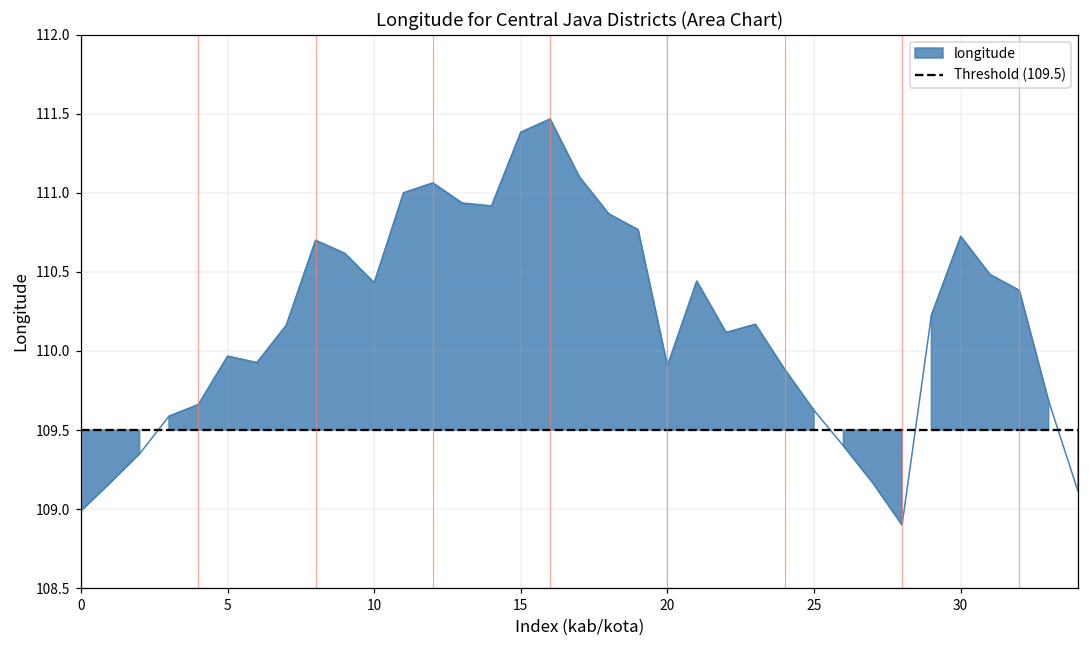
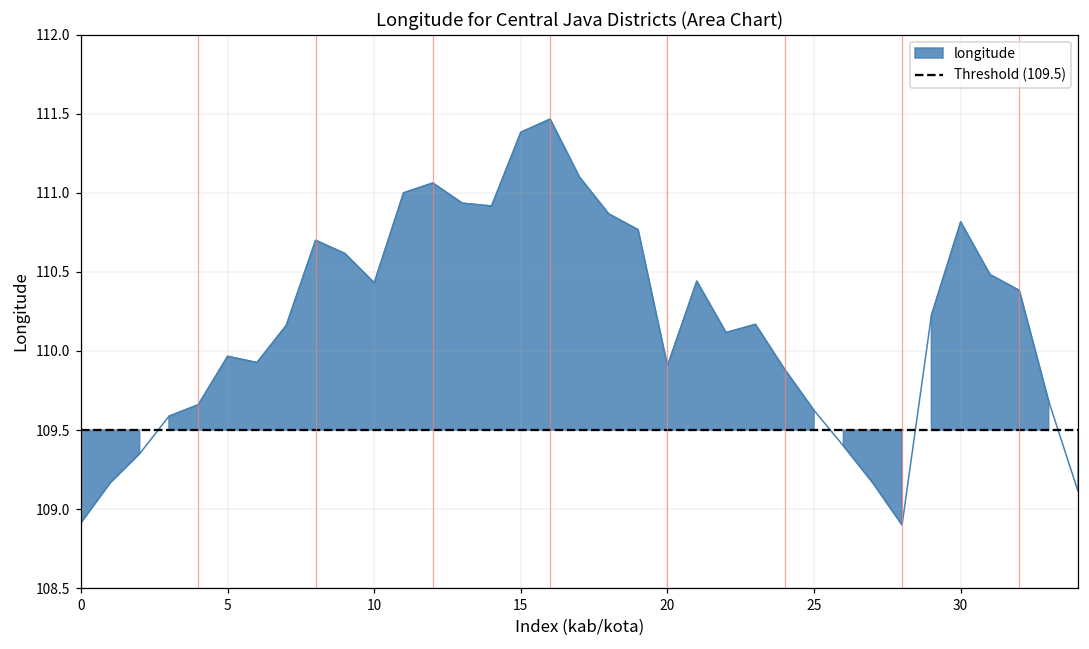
  {
-   "0": 108.99,
+   "0": 108.91,
    "5": 109.97,
    "10": 110.43,
    "15": 111.38,
    "20": 109.91,
    "25": 109.62,
-   "30": 110.72
+   "30": 110.82
  }
